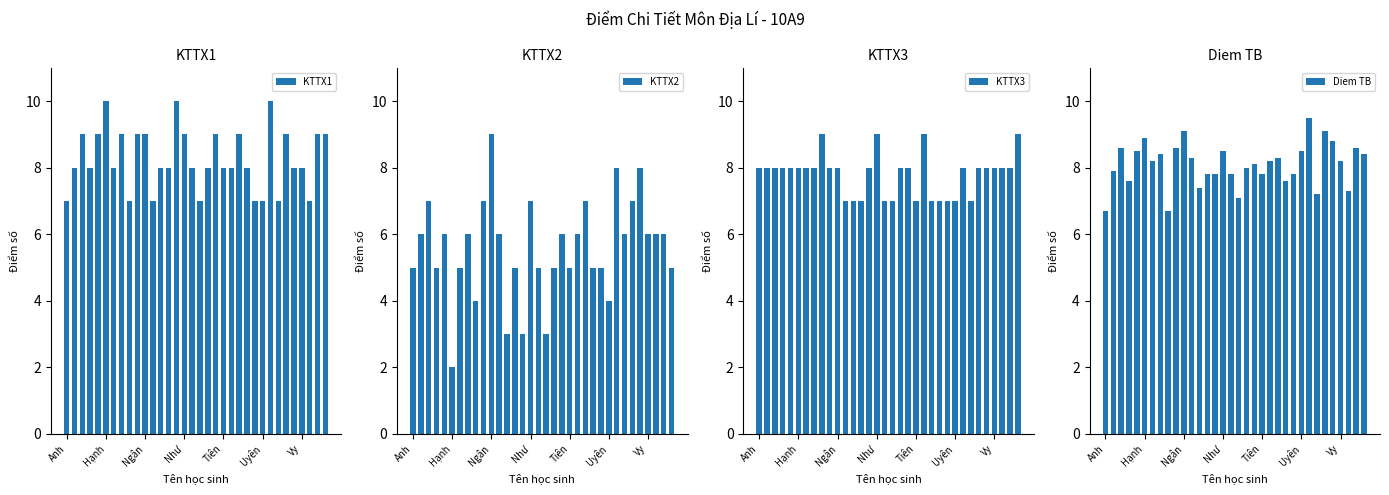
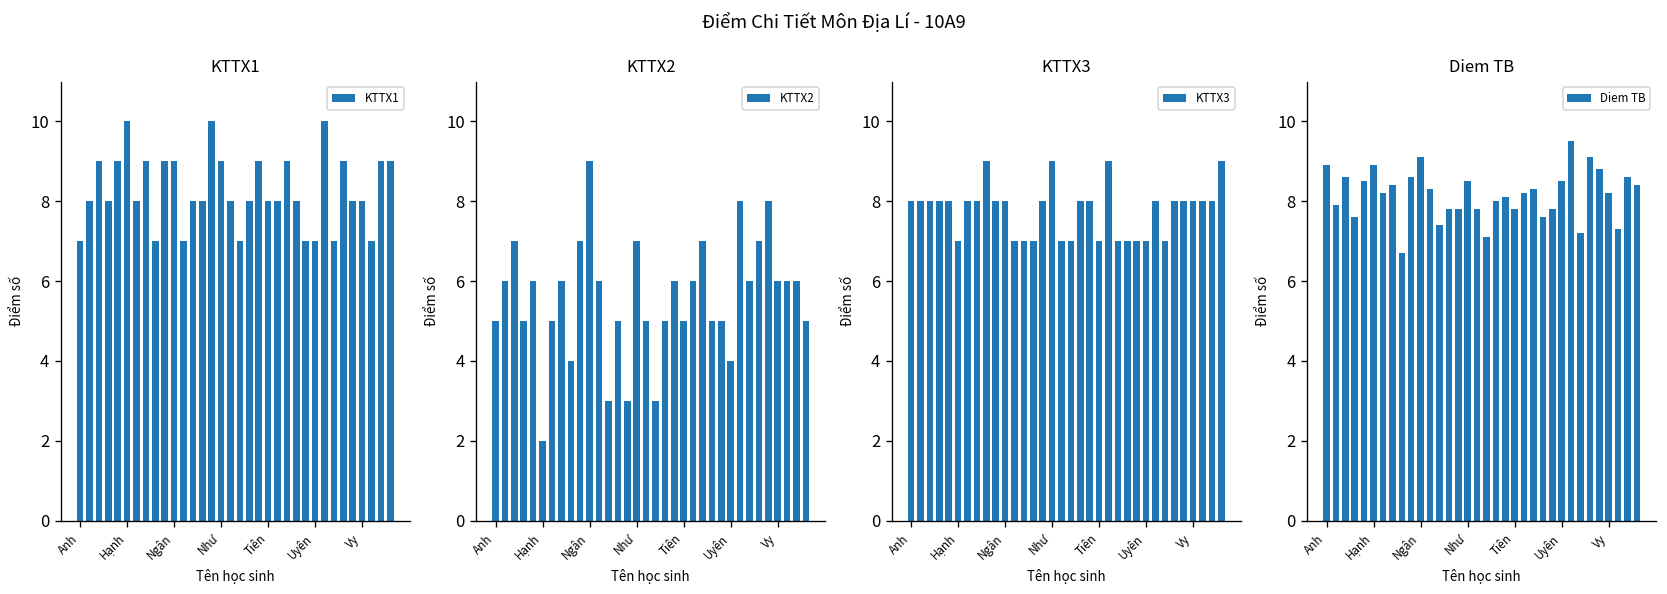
  {
    "KTTX1": {
      "Anh": 7.0,
      "Hạnh": 10.0,
      "Uyên": 7.0
    },
    "KTTX2": {
      "Anh": 5.0,
      "Hạnh": 2.0,
      "Uyên": 4.0
    },
    "KTTX3": {
      "Anh": 8,
-     "Hạnh": 8,
+     "Hạnh": 7,
      "Uyên": 7
    },
    "Diem TB": {
-     "Anh": 6.7,
+     "Anh": 8.9,
      "Hạnh": 8.9,
      "Uyên": 8.5
    }
  }
